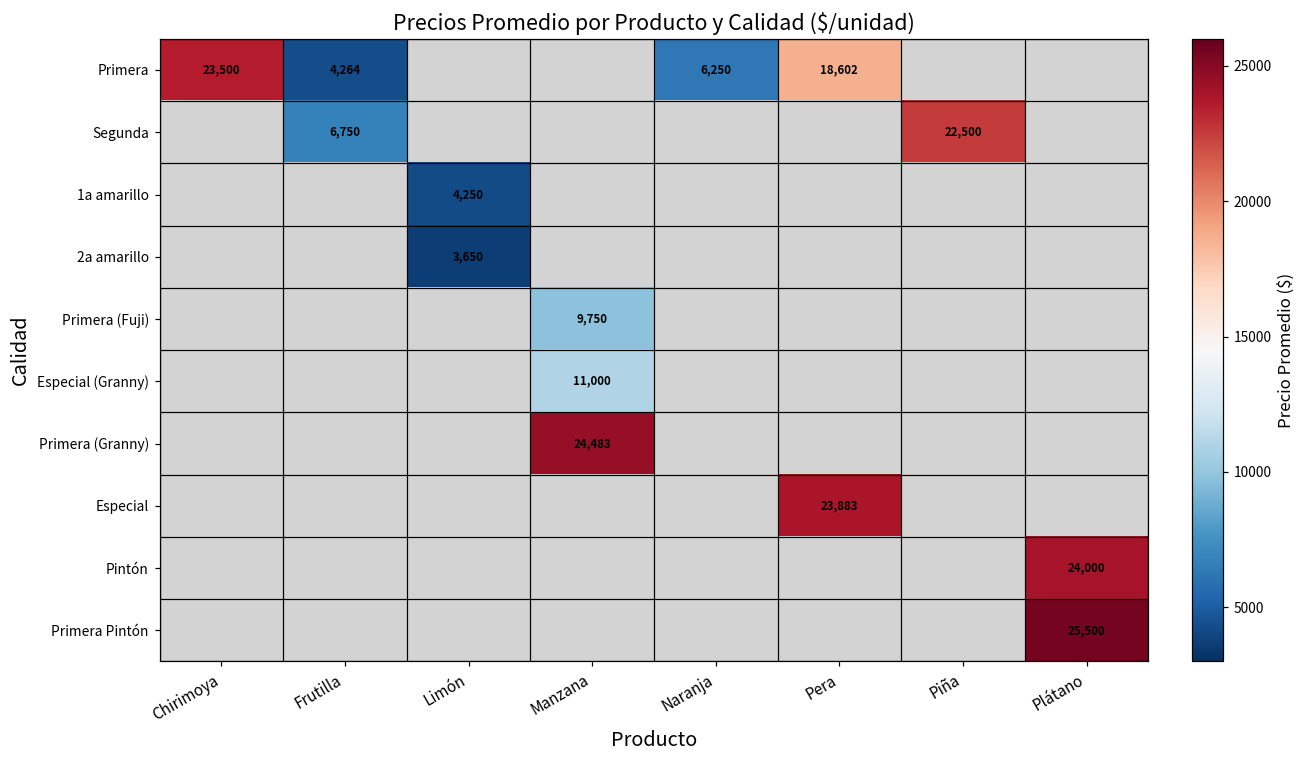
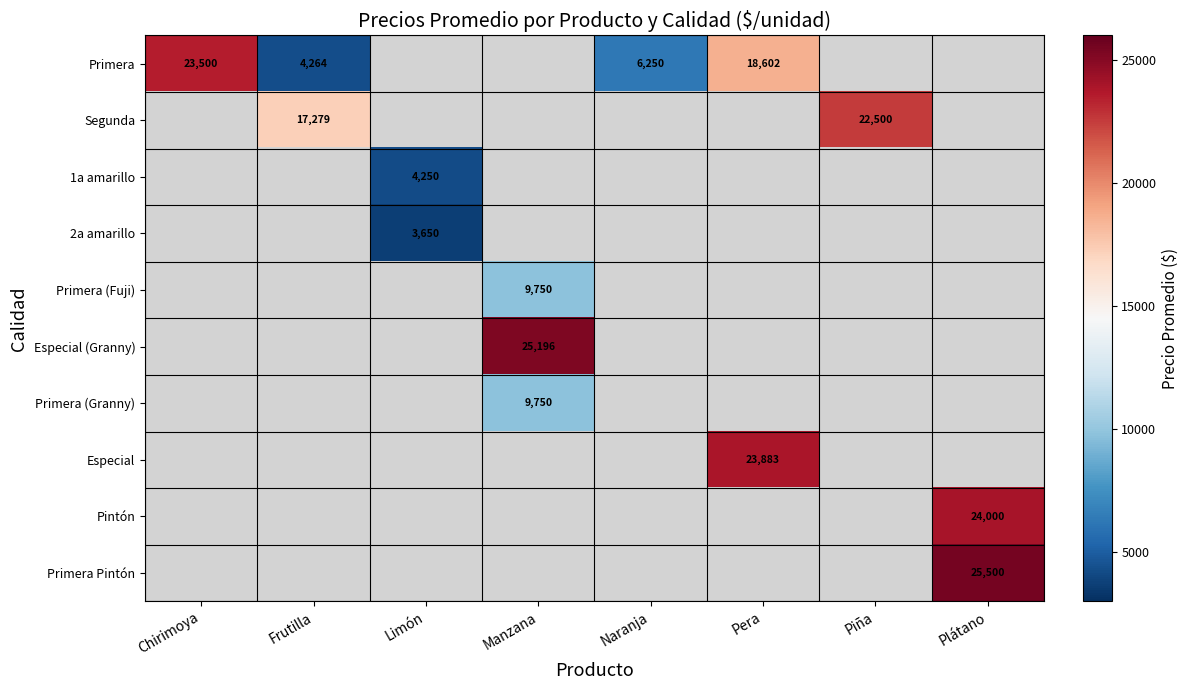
  {
    "Primera": {
      "Chirimoya": "23,500",
      "Frutilla": "4,264",
      "Naranja": "6,250",
      "Pera": "18,602"
    },
    "Segunda": {
-     "Frutilla": "6,750",
+     "Frutilla": "17,279",
      "Piña": "22,500"
    },
    "1a amarillo": {
      "Limón": "4,250"
    },
    "2a amarillo": {
      "Limón": "3,650"
    },
    "Primera (Fuji)": {
      "Manzana": "9,750"
    },
    "Especial (Granny)": {
-     "Manzana": "11,000"
+     "Manzana": "25,196"
    },
    "Primera (Granny)": {
-     "Manzana": "24,483"
+     "Manzana": "9,750"
    },
    "Especial": {
      "Pera": "23,883"
    },
    "Pintón": {
      "Plátano": "24,000"
    },
    "Primera Pintón": {
      "Plátano": "25,500"
    }
  }
